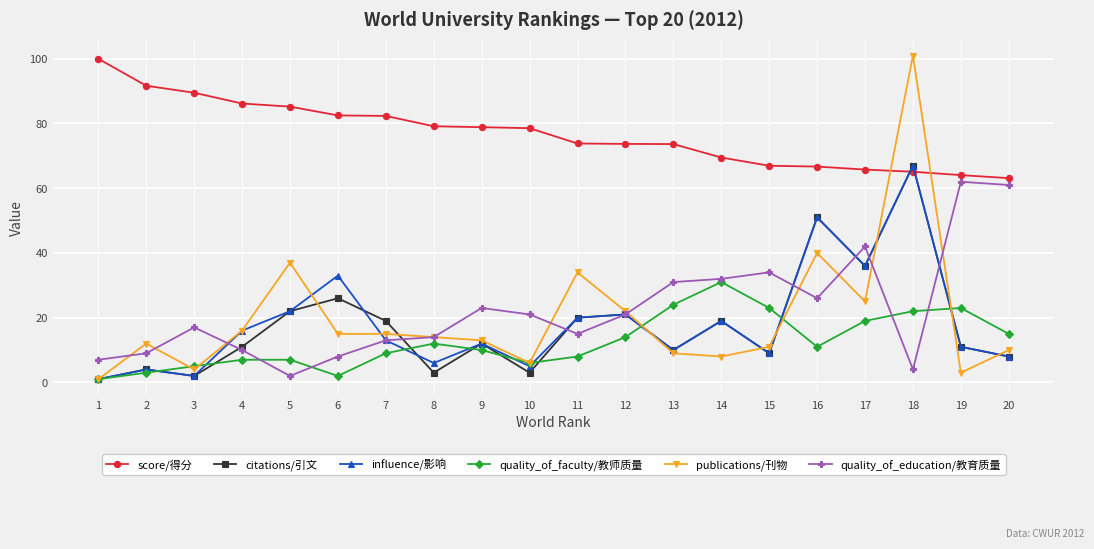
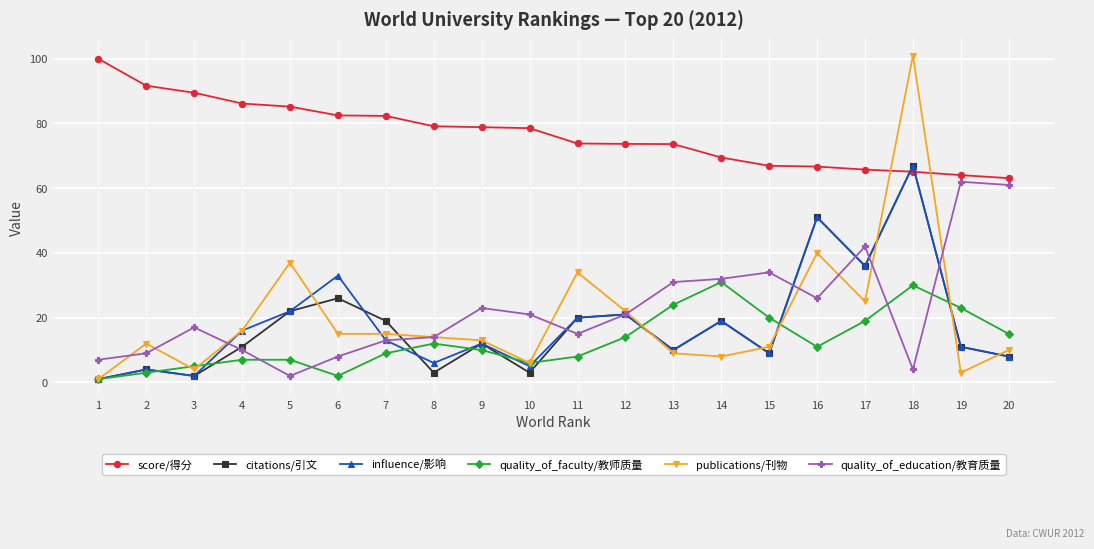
  {
    "score/得分": {
      "1": 100,
      "2": 92,
      "3": 90,
      "4": 86,
      "5": 85,
      "6": 83,
      "7": 82,
      "8": 79,
      "9": 79,
      "10": 79,
      "11": 74,
      "12": 74,
      "13": 74,
      "14": 69,
      "15": 67,
      "16": 67,
      "17": 66,
      "18": 65,
      "19": 64,
      "20": 63
    },
    "citations/引文": {
      "4": 11,
      "6": 26,
      "7": 19,
      "8": 3,
      "10": 3
    },
    "influence/影响": {
      "6": 33,
      "8": 6,
      "10": 5
    },
    "quality_of_faculty/教师质量": {
      "2": 3,
      "3": 5,
      "4": 7,
      "5": 7,
      "6": 2,
      "7": 9,
      "8": 12,
      "9": 10,
      "11": 8,
      "12": 14,
      "13": 24,
      "14": 31,
-     "15": 23,
+     "15": 20,
      "16": 11,
      "17": 19,
-     "18": 22,
+     "18": 30,
      "19": 23,
      "20": 15
    },
    "publications/刊物": {
      "2": 12,
      "3": 4,
      "5": 37,
      "6": 15,
      "7": 15,
      "9": 13,
      "11": 34,
      "12": 22,
      "13": 9,
      "14": 8,
      "15": 11,
      "16": 40,
      "17": 25,
      "18": 101,
      "19": 3,
      "20": 10
    },
    "quality_of_education/教育质量": {
      "1": 7,
      "2": 9,
      "3": 17,
      "4": 10,
      "5": 2,
      "6": 8,
      "9": 23,
      "10": 21,
      "11": 15,
      "13": 31,
      "14": 32,
      "15": 34,
      "16": 26,
      "17": 42,
      "18": 4,
      "19": 62,
      "20": 61
    }
  }
